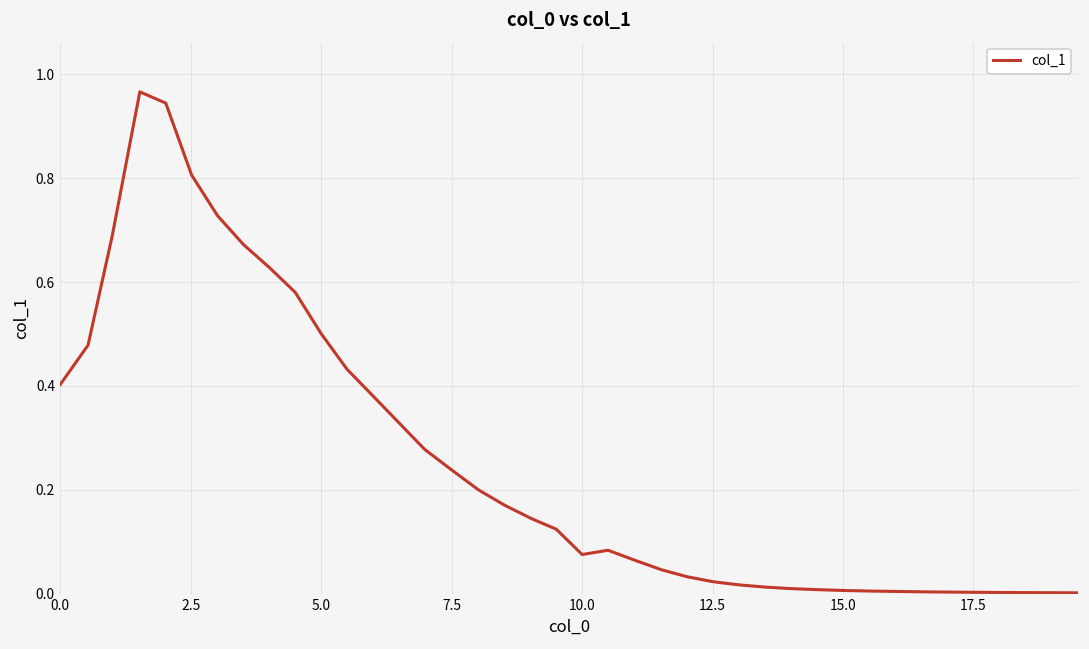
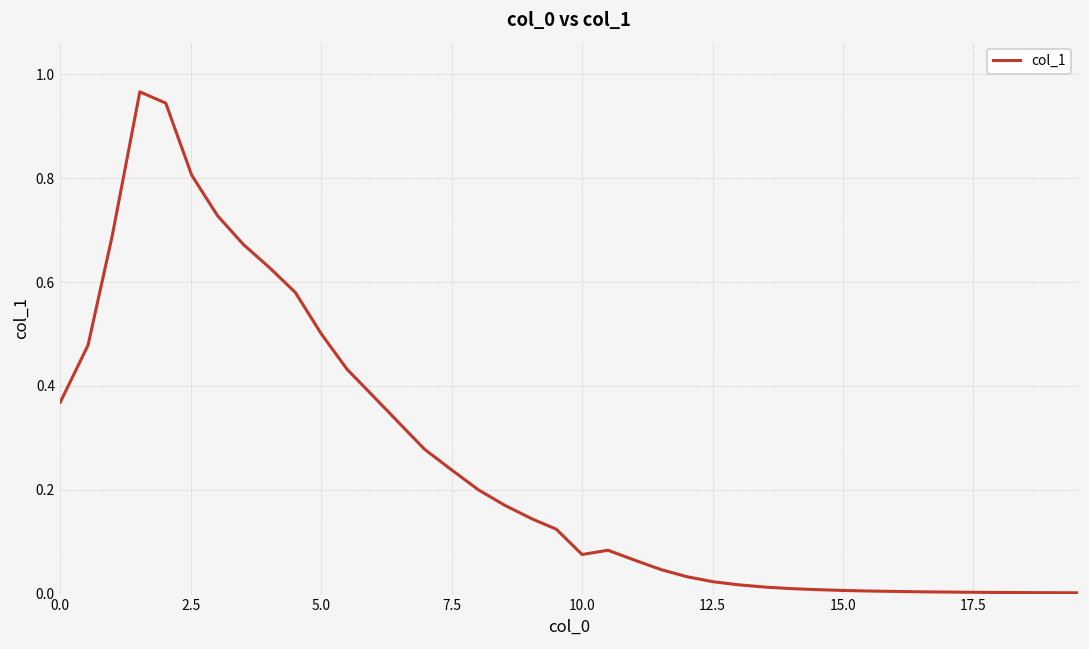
  {
-   "0.0": 0.40,
+   "0.0": 0.37,
    "5.0": 0.50,
    "10.0": 0.08,
    "15.0": 0.01
  }
